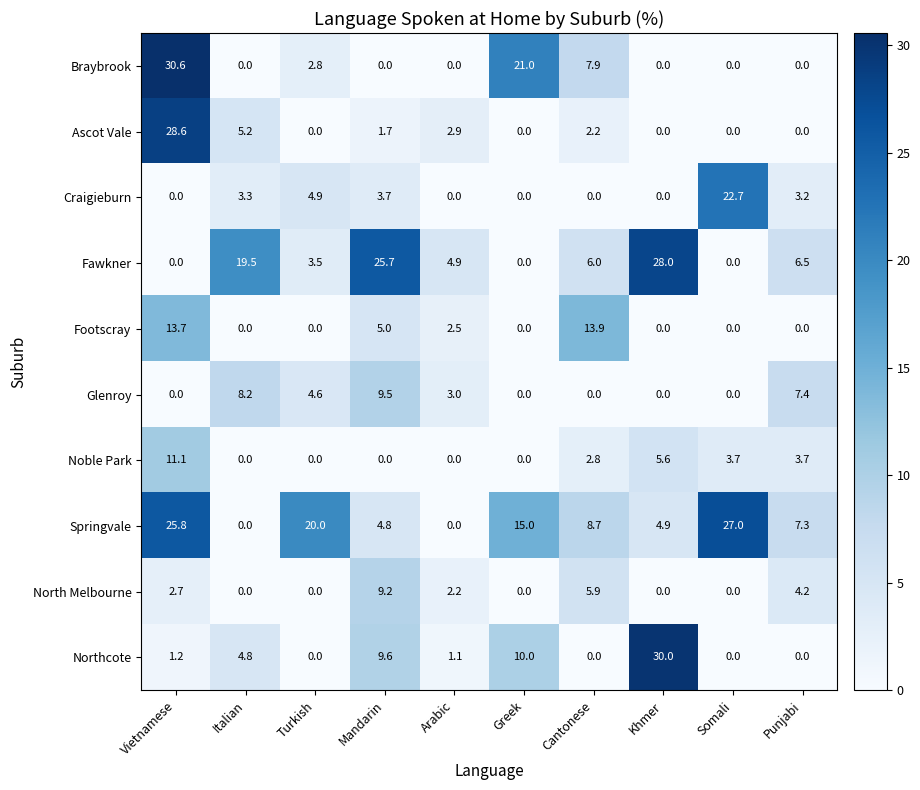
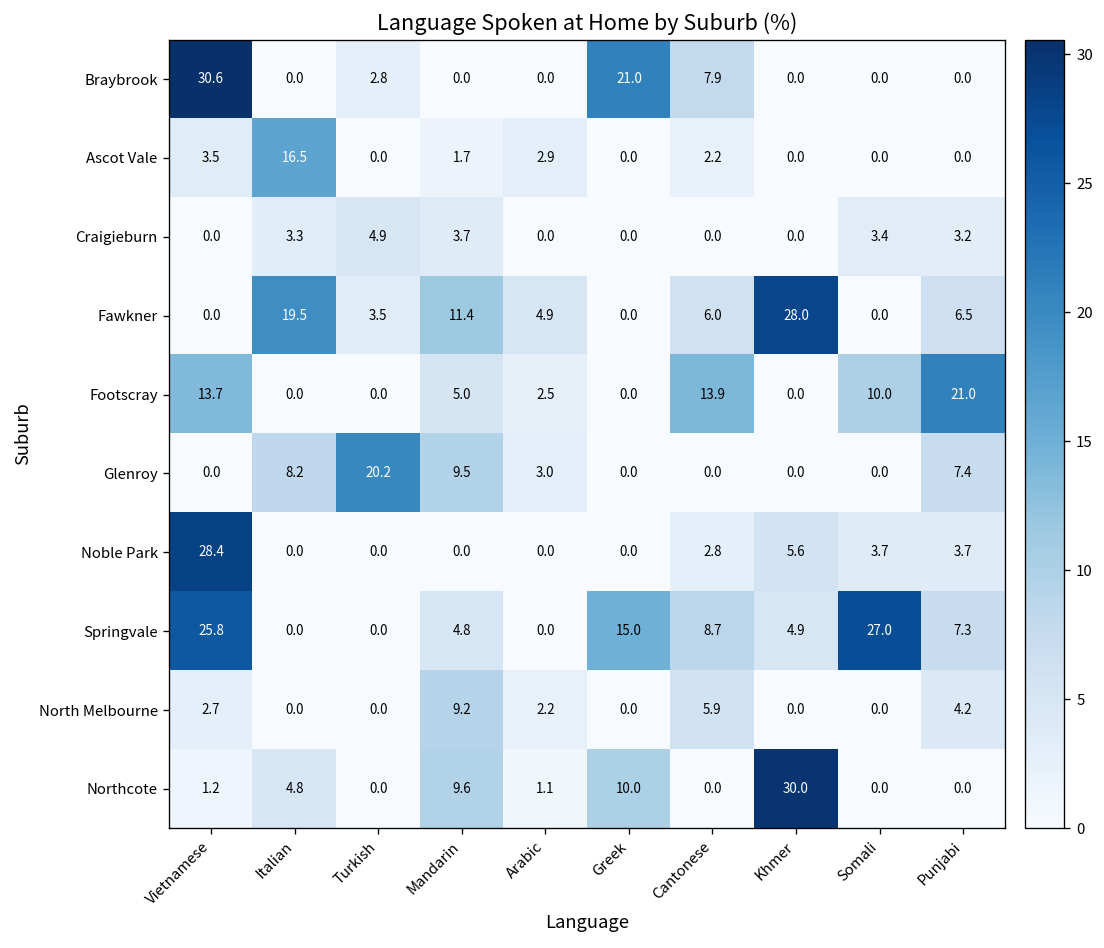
  {
    "Braybrook": {
      "Vietnamese": 30.6,
      "Italian": 0.0,
      "Turkish": 2.8,
      "Mandarin": 0.0,
      "Arabic": 0.0,
      "Greek": 21.0,
      "Cantonese": 7.9,
      "Khmer": 0.0,
      "Somali": 0.0,
      "Punjabi": 0.0
    },
    "Ascot Vale": {
-     "Vietnamese": 28.6,
-     "Italian": 5.2,
+     "Vietnamese": 3.5,
+     "Italian": 16.5,
      "Turkish": 0.0,
      "Mandarin": 1.7,
      "Arabic": 2.9,
      "Greek": 0.0,
      "Cantonese": 2.2,
      "Khmer": 0.0,
      "Somali": 0.0,
      "Punjabi": 0.0
    },
    "Craigieburn": {
      "Vietnamese": 0.0,
      "Italian": 3.3,
      "Turkish": 4.9,
      "Mandarin": 3.7,
      "Arabic": 0.0,
      "Greek": 0.0,
      "Cantonese": 0.0,
      "Khmer": 0.0,
-     "Somali": 22.7,
+     "Somali": 3.4,
      "Punjabi": 3.2
    },
    "Fawkner": {
      "Vietnamese": 0.0,
      "Italian": 19.5,
      "Turkish": 3.5,
-     "Mandarin": 25.7,
+     "Mandarin": 11.4,
      "Arabic": 4.9,
      "Greek": 0.0,
      "Cantonese": 6.0,
      "Khmer": 28.0,
      "Somali": 0.0,
      "Punjabi": 6.5
    },
    "Footscray": {
      "Vietnamese": 13.7,
      "Italian": 0.0,
      "Turkish": 0.0,
      "Mandarin": 5.0,
      "Arabic": 2.5,
      "Greek": 0.0,
      "Cantonese": 13.9,
      "Khmer": 0.0,
-     "Somali": 0.0,
-     "Punjabi": 0.0
+     "Somali": 10.0,
+     "Punjabi": 21.0
    },
    "Glenroy": {
      "Vietnamese": 0.0,
      "Italian": 8.2,
-     "Turkish": 4.6,
+     "Turkish": 20.2,
      "Mandarin": 9.5,
      "Arabic": 3.0,
      "Greek": 0.0,
      "Cantonese": 0.0,
      "Khmer": 0.0,
      "Somali": 0.0,
      "Punjabi": 7.4
    },
    "Noble Park": {
-     "Vietnamese": 11.1,
+     "Vietnamese": 28.4,
      "Italian": 0.0,
      "Turkish": 0.0,
      "Mandarin": 0.0,
      "Arabic": 0.0,
      "Greek": 0.0,
      "Cantonese": 2.8,
      "Khmer": 5.6,
      "Somali": 3.7,
      "Punjabi": 3.7
    },
    "Springvale": {
      "Vietnamese": 25.8,
      "Italian": 0.0,
-     "Turkish": 20.0,
+     "Turkish": 0.0,
      "Mandarin": 4.8,
      "Arabic": 0.0,
      "Greek": 15.0,
      "Cantonese": 8.7,
      "Khmer": 4.9,
      "Somali": 27.0,
      "Punjabi": 7.3
    },
    "North Melbourne": {
      "Vietnamese": 2.7,
      "Italian": 0.0,
      "Turkish": 0.0,
      "Mandarin": 9.2,
      "Arabic": 2.2,
      "Greek": 0.0,
      "Cantonese": 5.9,
      "Khmer": 0.0,
      "Somali": 0.0,
      "Punjabi": 4.2
    },
    "Northcote": {
      "Vietnamese": 1.2,
      "Italian": 4.8,
      "Turkish": 0.0,
      "Mandarin": 9.6,
      "Arabic": 1.1,
      "Greek": 10.0,
      "Cantonese": 0.0,
      "Khmer": 30.0,
      "Somali": 0.0,
      "Punjabi": 0.0
    }
  }
